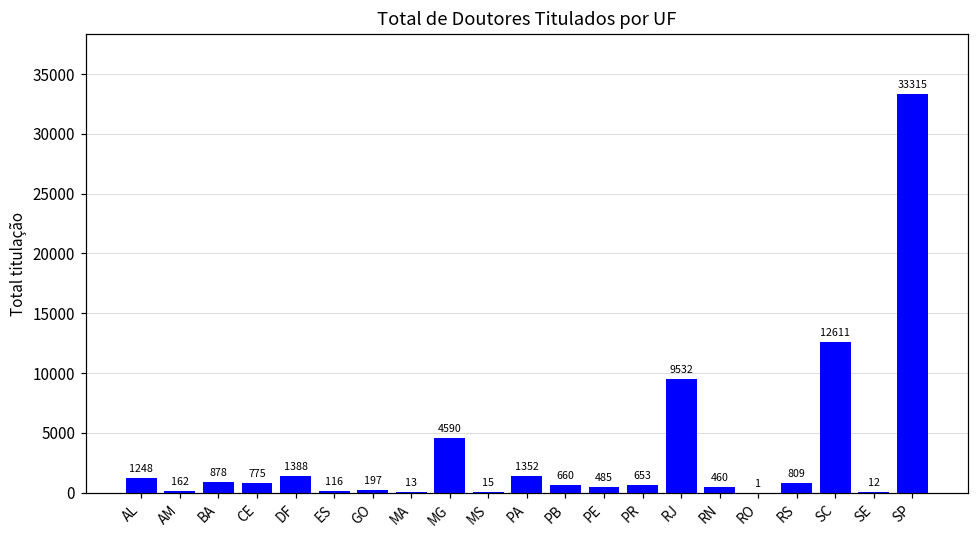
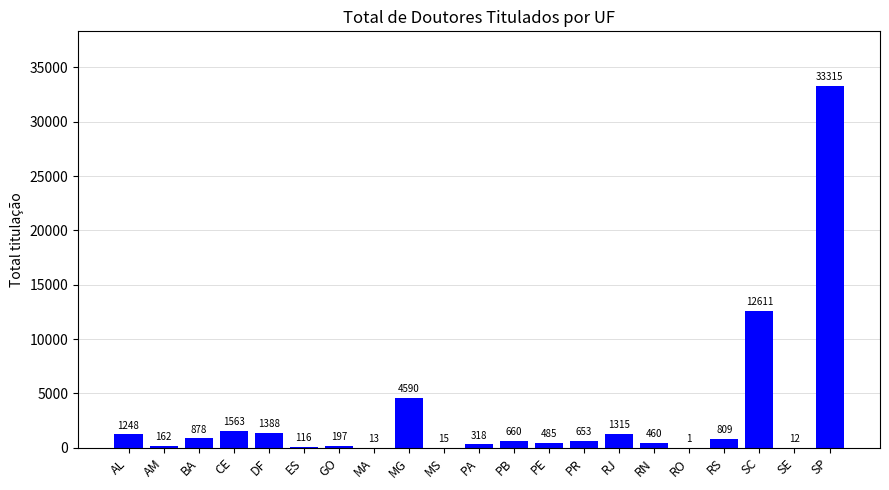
  {
    "AL": 1248,
    "AM": 162,
    "BA": 878,
-   "CE": 775,
+   "CE": 1563,
    "DF": 1388,
    "ES": 116,
    "GO": 197,
    "MA": 13,
    "MG": 4590,
    "MS": 15,
-   "PA": 1352,
+   "PA": 318,
    "PB": 660,
    "PE": 485,
    "PR": 653,
-   "RJ": 9532,
+   "RJ": 1315,
    "RN": 460,
    "RO": 1,
    "RS": 809,
    "SC": 12611,
    "SE": 12,
    "SP": 33315
  }
